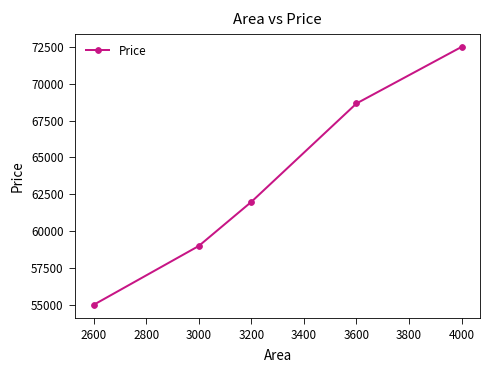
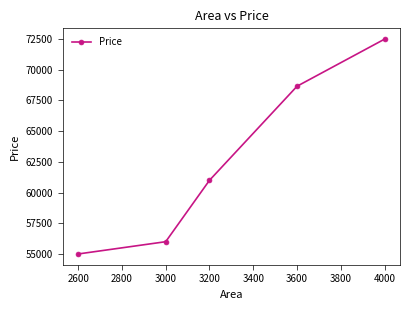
  {
    "2600": 55000,
-   "3000": 59000,
-   "3200": 62000,
+   "3000": 56000,
+   "3200": 61000,
    "3600": 68700,
    "4000": 72500
  }
